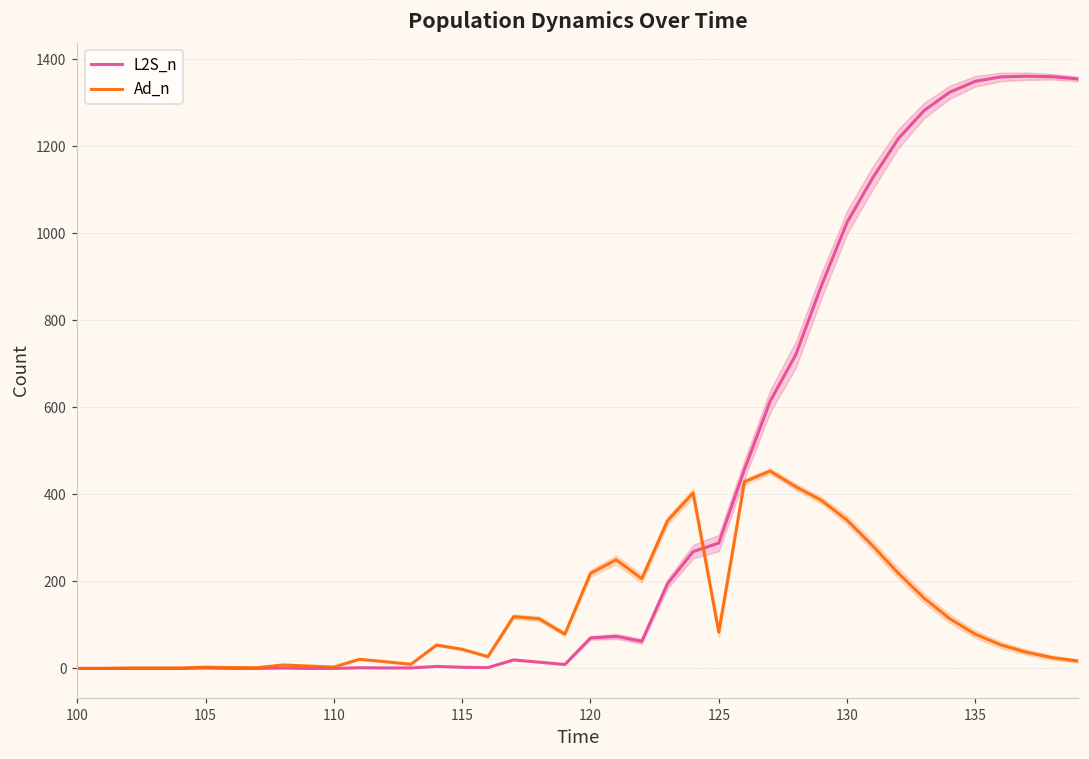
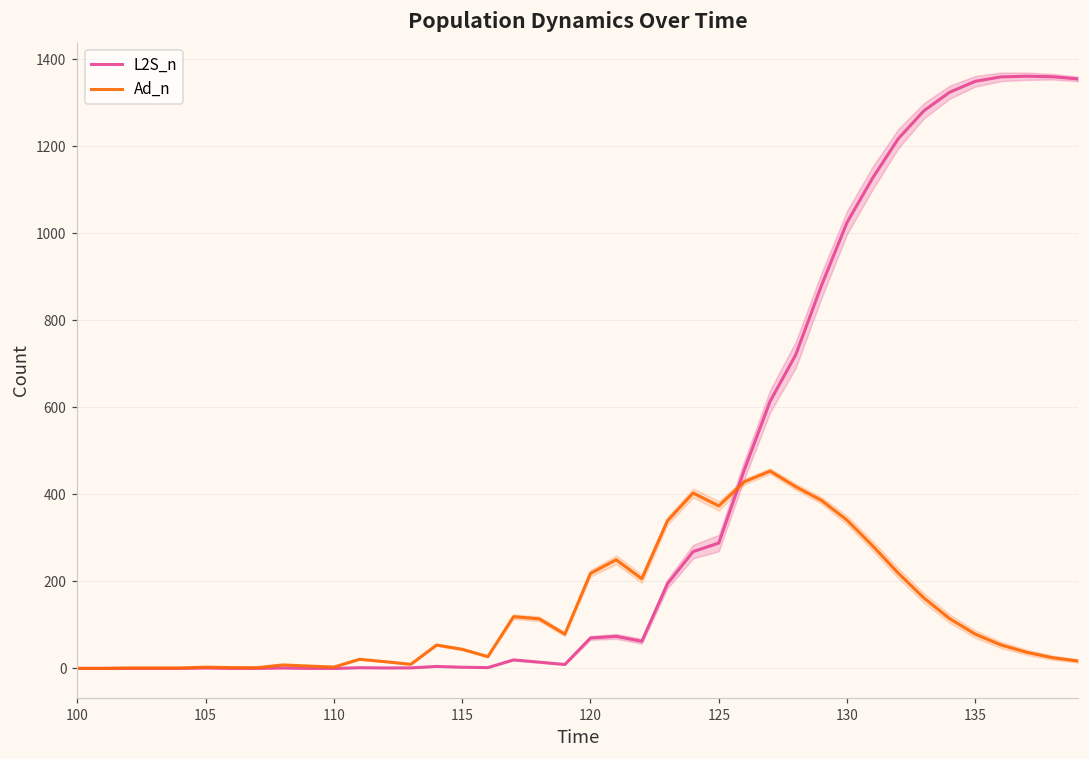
  {
    "Ad_n": {
      "120": 220,
-     "125": 80,
+     "125": 370,
      "130": 340,
      "135": 80
    }
  }
